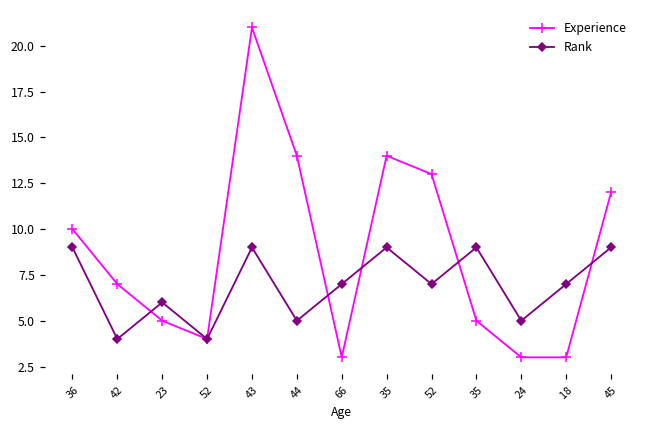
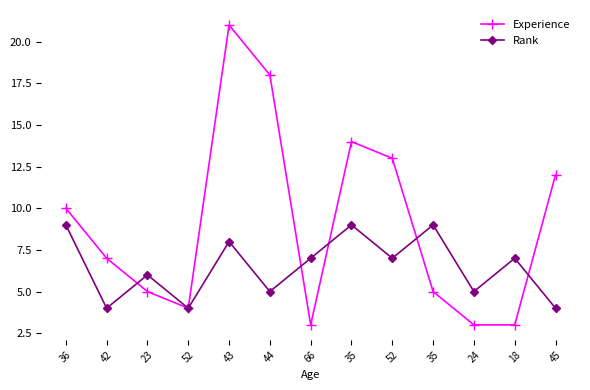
  {
    "Experience": {
      "36": 10,
      "42": 7,
      "23": 5,
      "43": 21,
-     "44": 14,
+     "44": 18,
      "66": 3,
      "24": 3,
      "18": 3,
      "45": 12
    },
    "Rank": {
      "36": 9,
      "42": 4,
      "23": 6,
-     "43": 9,
+     "43": 8,
      "44": 5,
      "66": 7,
      "24": 5,
      "18": 7,
-     "45": 9
+     "45": 4
    }
  }
